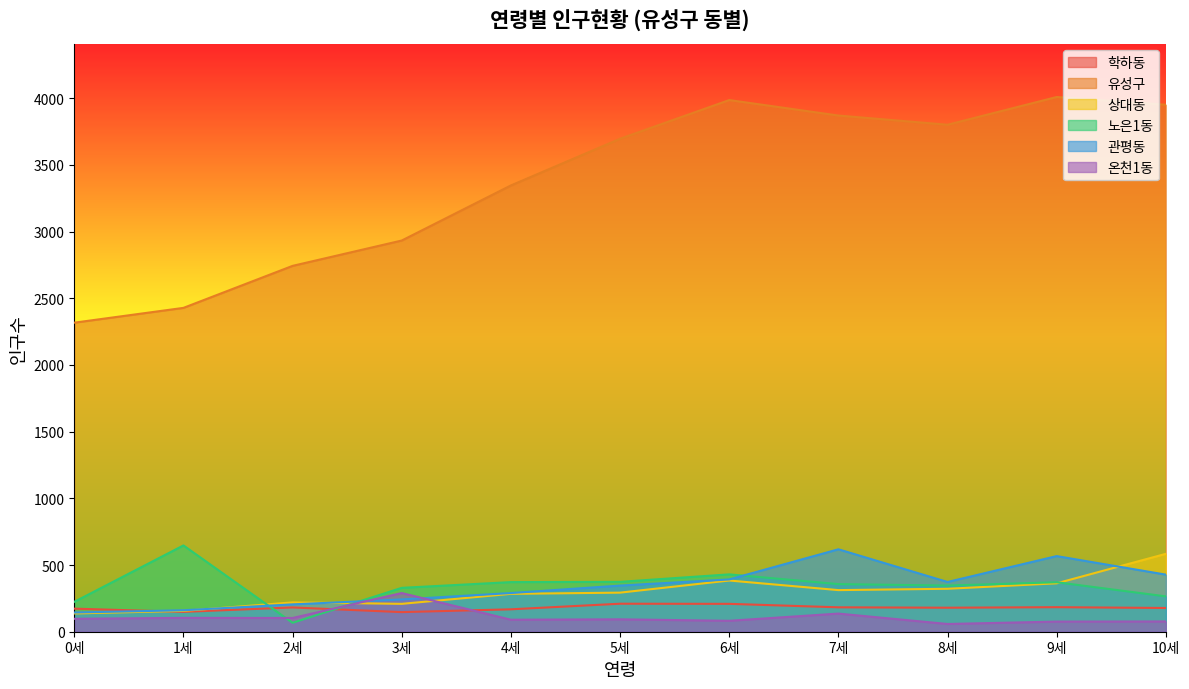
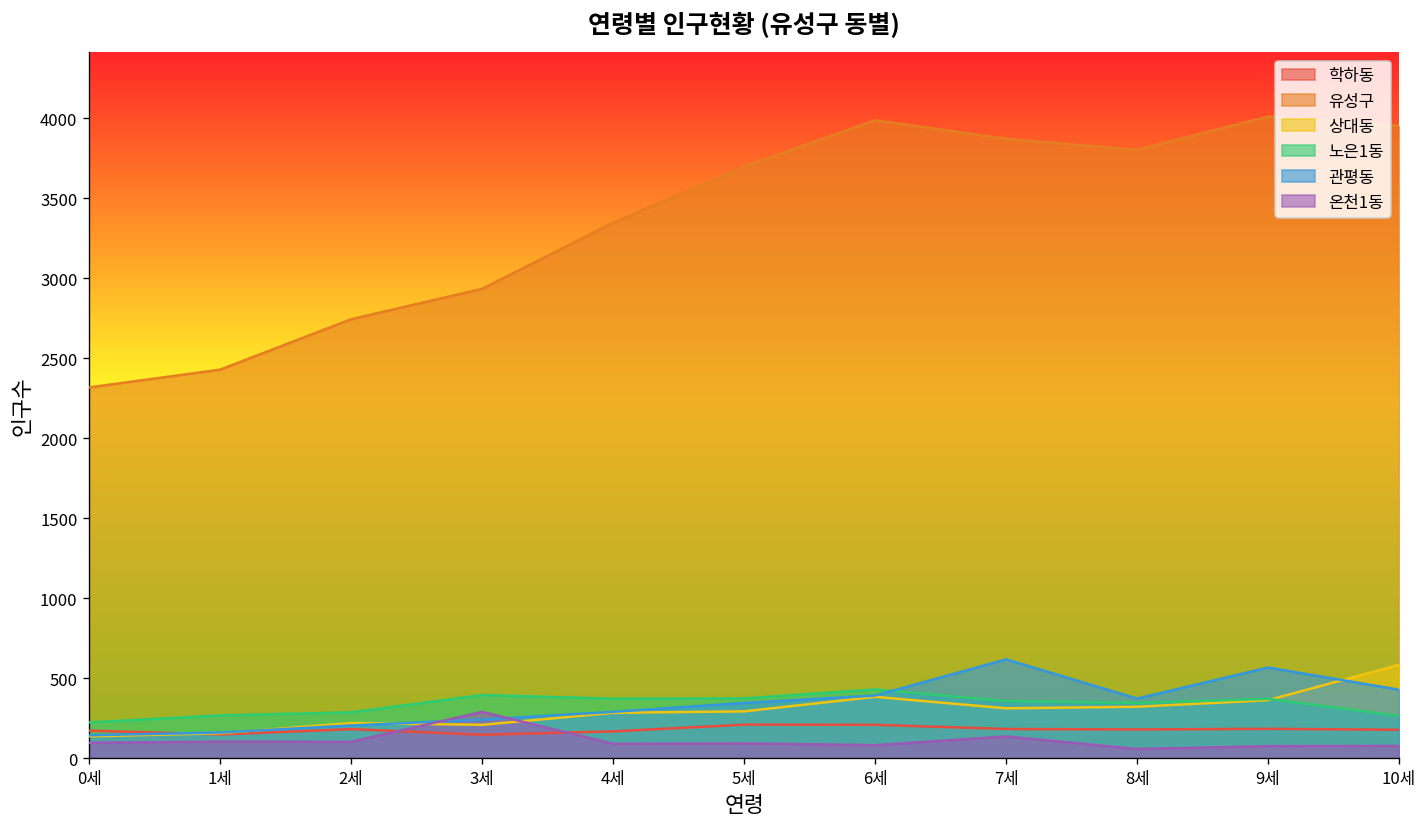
  {
    "상대동": {
      "3세": 210,
      "5세": 290,
      "7세": 310,
      "8세": 320,
      "10세": 580
    },
    "노은1동": {
      "0세": 220,
-     "1세": 650,
-     "2세": 70,
-     "3세": 330,
+     "1세": 270,
+     "2세": 290,
+     "3세": 400,
      "4세": 370,
      "5세": 370,
      "6세": 430,
      "7세": 360,
      "8세": 350,
      "10세": 270
    },
    "관평동": {
      "3세": 240,
      "5세": 350,
      "7세": 620,
      "8세": 370,
      "9세": 570,
      "10세": 430
    },
    "온천1동": {
      "0세": 100,
      "1세": 100,
      "2세": 100,
      "3세": 290,
      "4세": 90,
      "5세": 90,
      "6세": 80,
      "7세": 140,
      "8세": 60,
      "9세": 80,
      "10세": 80
    }
  }
